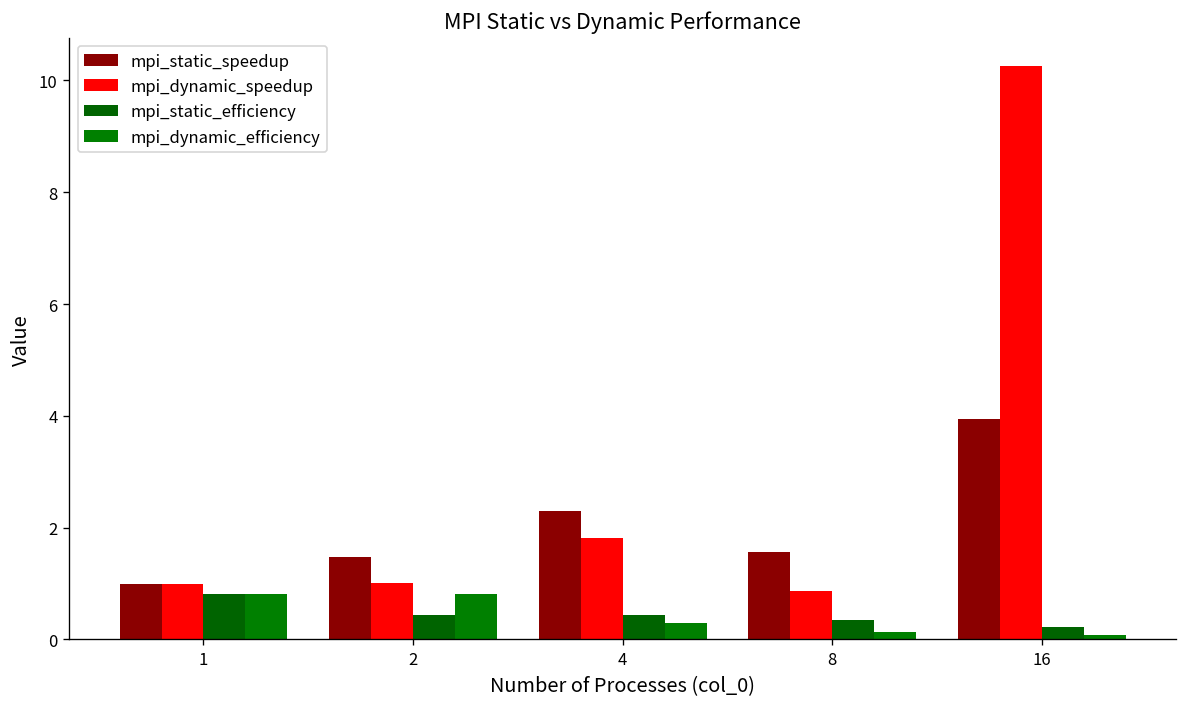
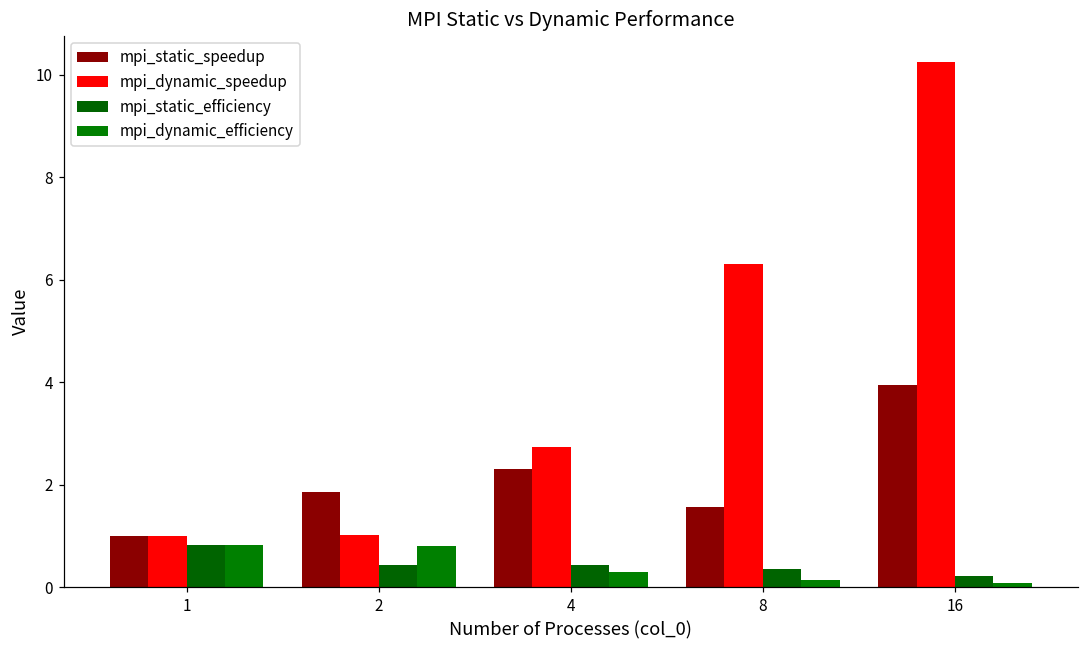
  {
    "mpi_static_speedup": {
      "1": 1.0,
-     "2": 1.5,
+     "2": 1.9,
      "4": 2.3,
      "8": 1.6,
      "16": 4.0
    },
    "mpi_dynamic_speedup": {
      "1": 1.0,
      "2": 1.0,
-     "4": 1.8,
-     "8": 0.9,
+     "4": 2.7,
+     "8": 6.3,
      "16": 10.3
    }
  }
